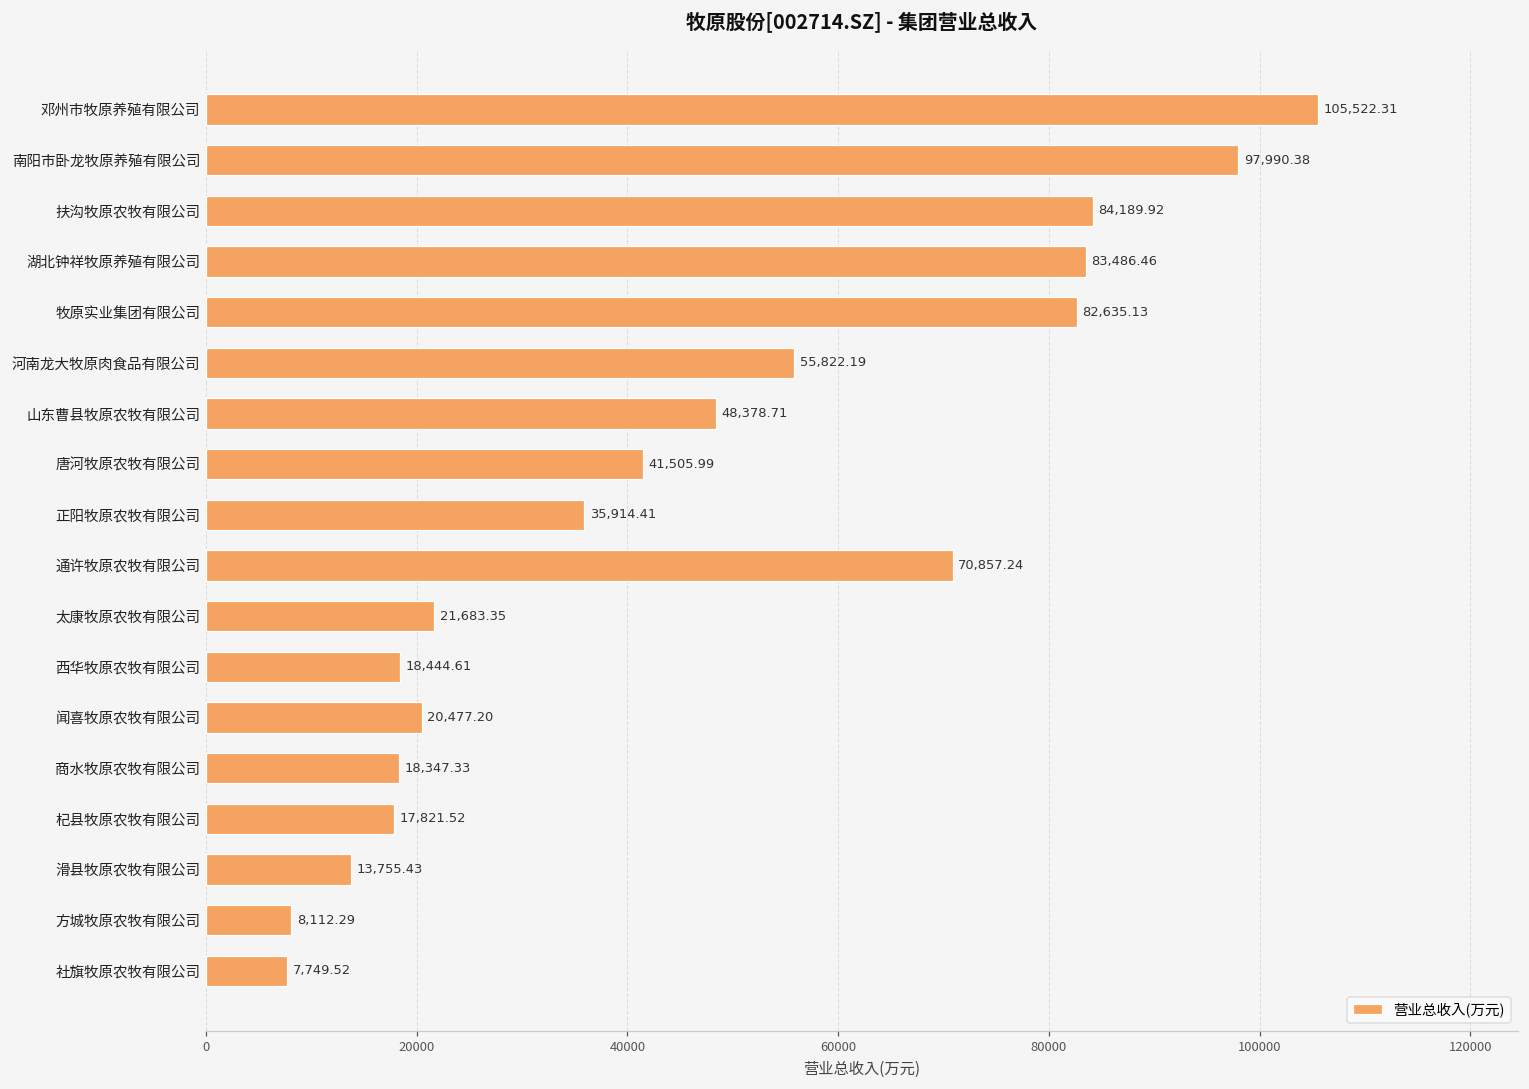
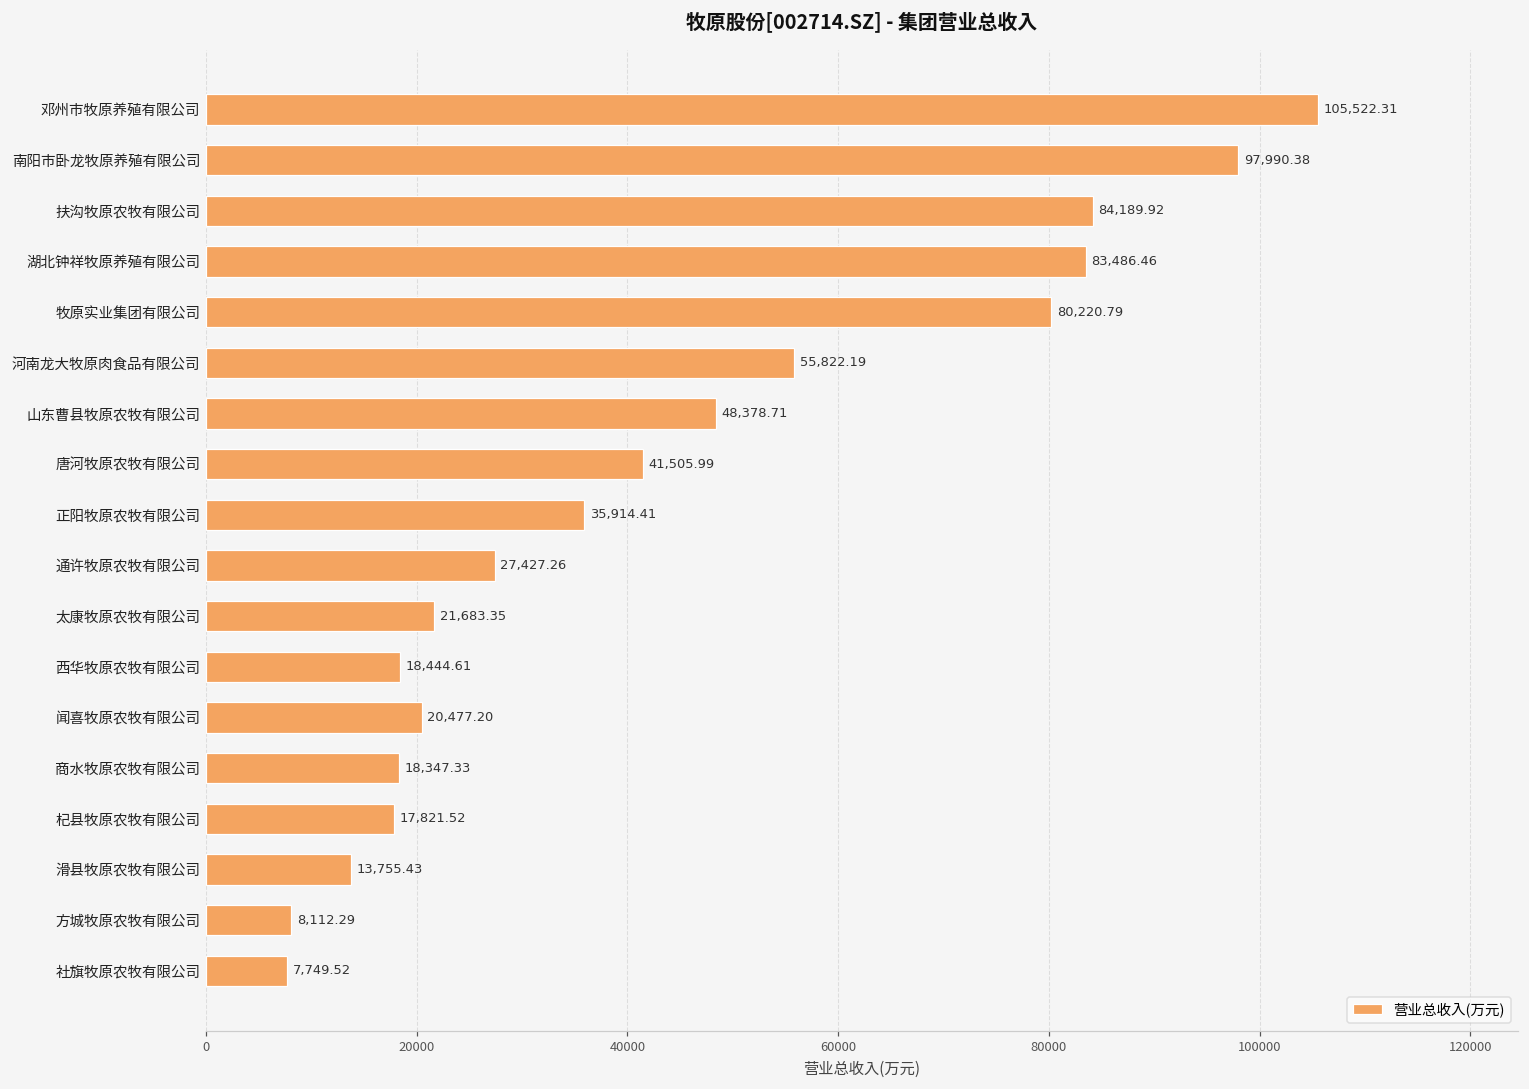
  {
    "邓州市牧原养殖有限公司": "105,522.31",
    "南阳市卧龙牧原养殖有限公司": "97,990.38",
    "扶沟牧原农牧有限公司": "84,189.92",
    "湖北钟祥牧原养殖有限公司": "83,486.46",
-   "牧原实业集团有限公司": "82,635.13",
+   "牧原实业集团有限公司": "80,220.79",
    "河南龙大牧原肉食品有限公司": "55,822.19",
    "山东曹县牧原农牧有限公司": "48,378.71",
    "唐河牧原农牧有限公司": "41,505.99",
    "正阳牧原农牧有限公司": "35,914.41",
-   "通许牧原农牧有限公司": "70,857.24",
+   "通许牧原农牧有限公司": "27,427.26",
    "太康牧原农牧有限公司": "21,683.35",
    "西华牧原农牧有限公司": "18,444.61",
    "闻喜牧原农牧有限公司": "20,477.20",
    "商水牧原农牧有限公司": "18,347.33",
    "杞县牧原农牧有限公司": "17,821.52",
    "滑县牧原农牧有限公司": "13,755.43",
    "方城牧原农牧有限公司": "8,112.29",
    "社旗牧原农牧有限公司": "7,749.52"
  }
